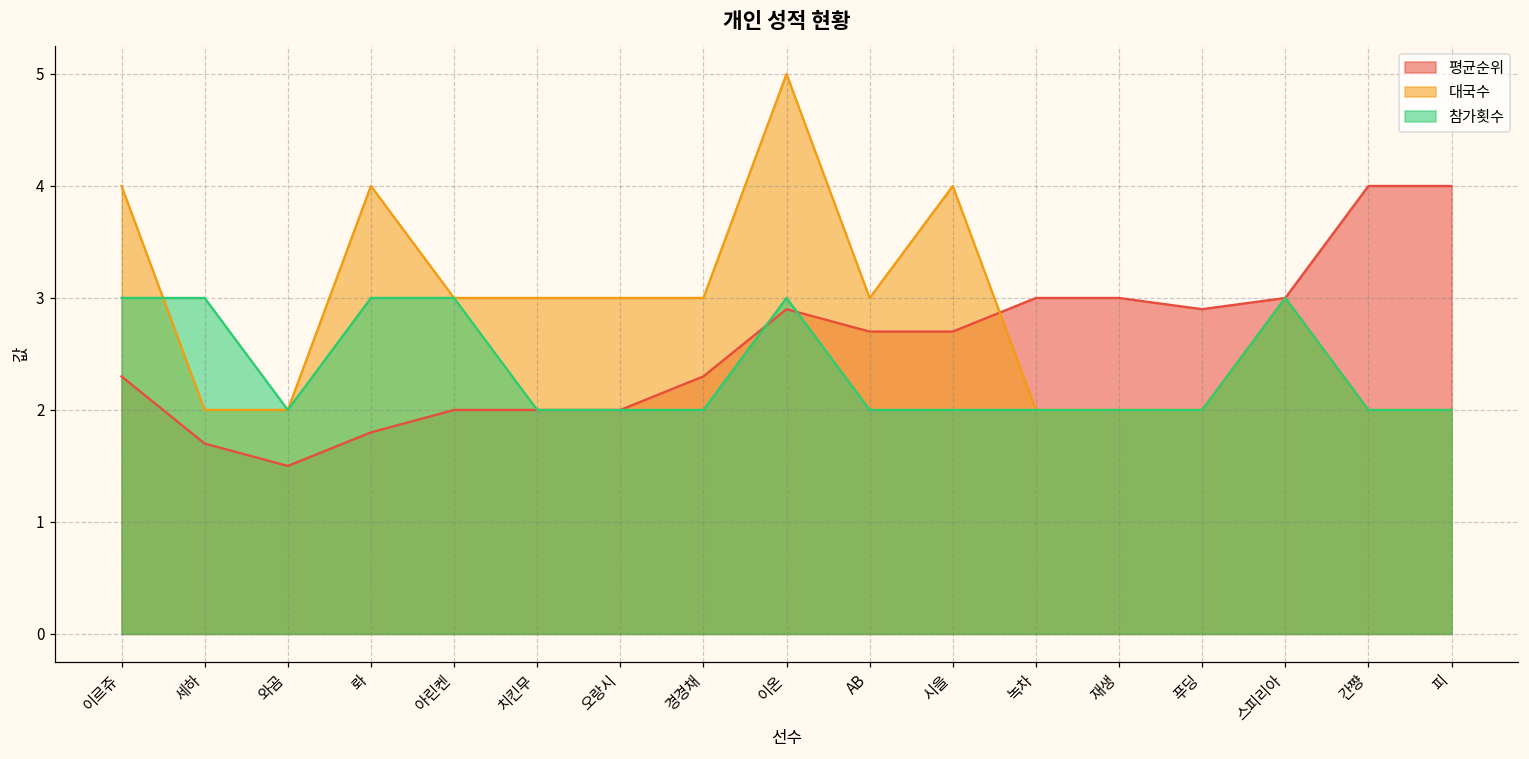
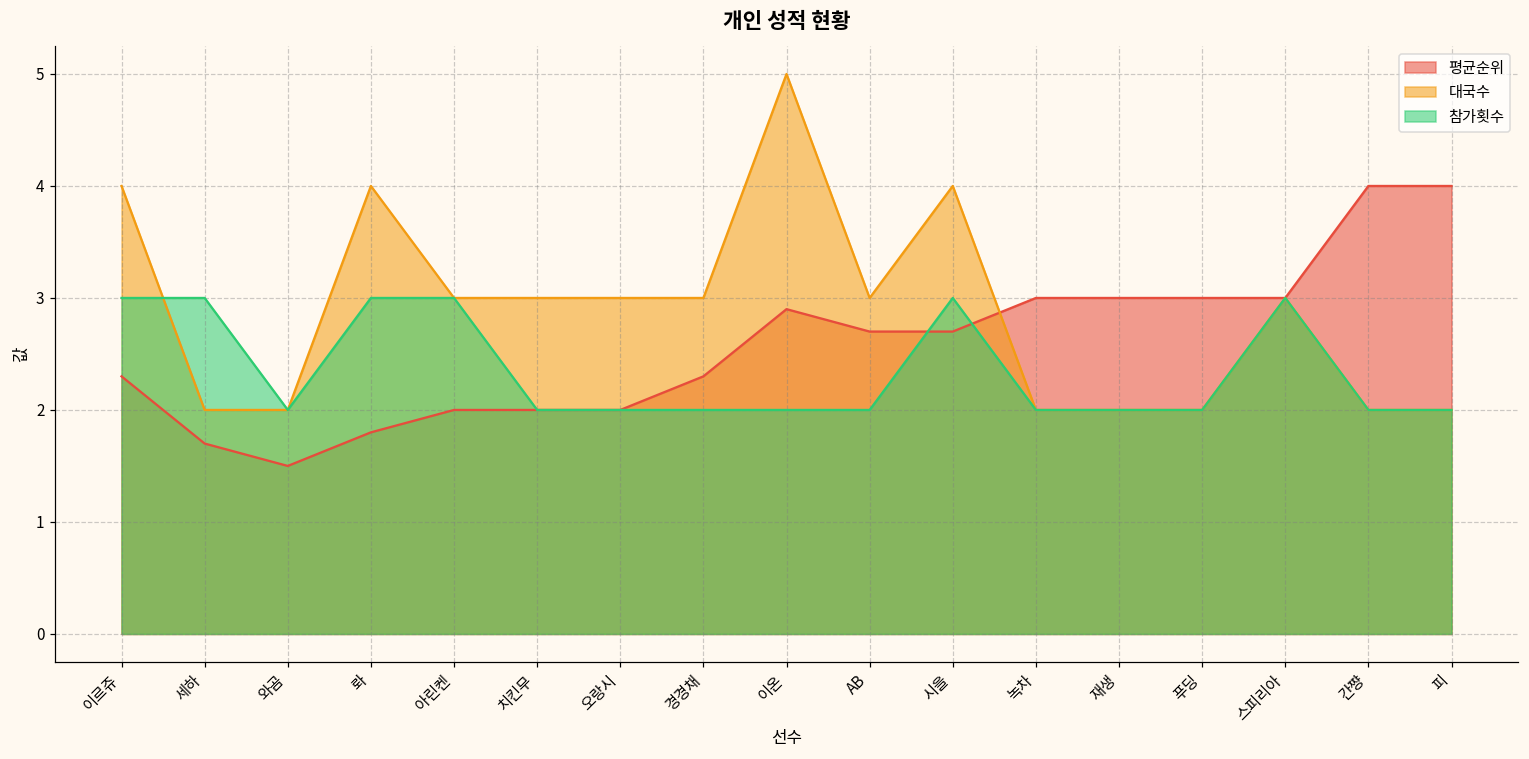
  {
    "평균순위": {
      "이르쥬": 2.3,
      "세하": 1.7,
      "와곰": 1.5,
      "롸": 1.8,
      "아린켄": 2.0,
      "경경채": 2.3,
      "이온": 2.9,
      "AB": 2.7,
      "시을": 2.7,
      "녹차": 3.0,
      "재생": 3.0,
-     "푸딩": 2.9,
+     "푸딩": 3.0,
      "간쨩": 4.0,
      "피": 4.0
    },
    "대국수": {
      "이르쥬": 4.0,
      "세하": 2.0,
      "롸": 4.0,
      "치킨무": 3.0,
      "오랑시": 3.0,
      "경경채": 3.0,
      "이온": 5.0,
      "AB": 3.0,
      "시을": 4.0
    },
    "참가횟수": {
      "이르쥬": 3,
      "세하": 3,
      "롸": 3,
      "경경채": 2,
-     "이온": 3,
+     "이온": 2,
      "AB": 2,
-     "시을": 2
+     "시을": 3
    }
  }
